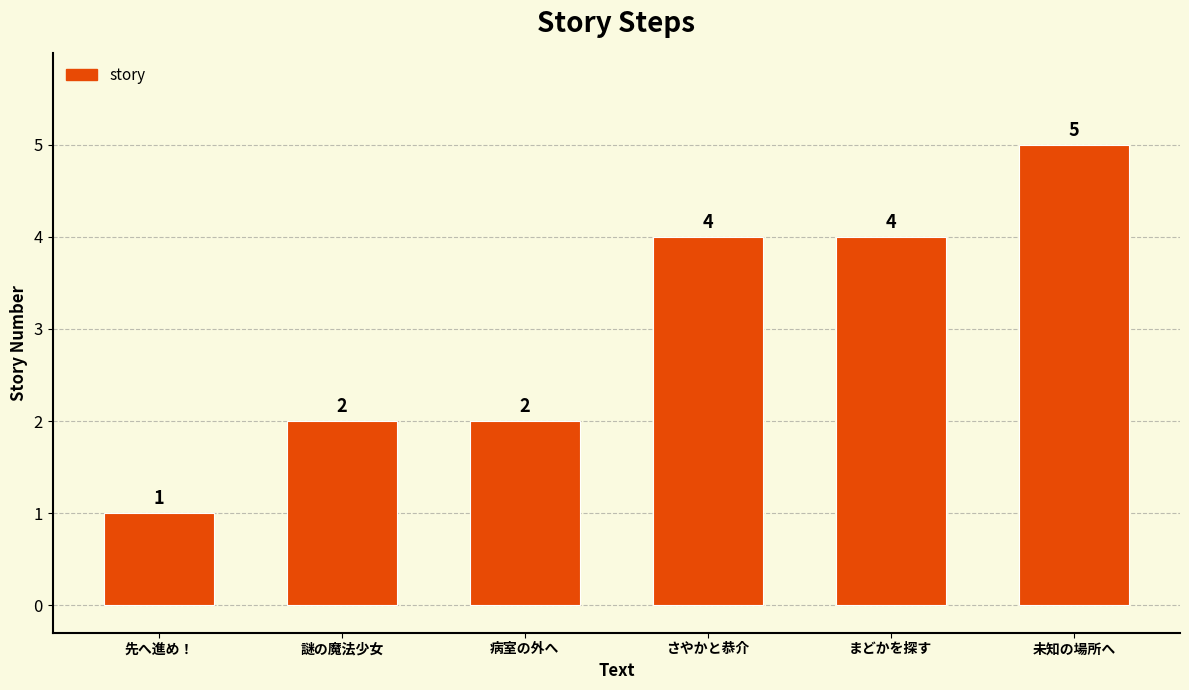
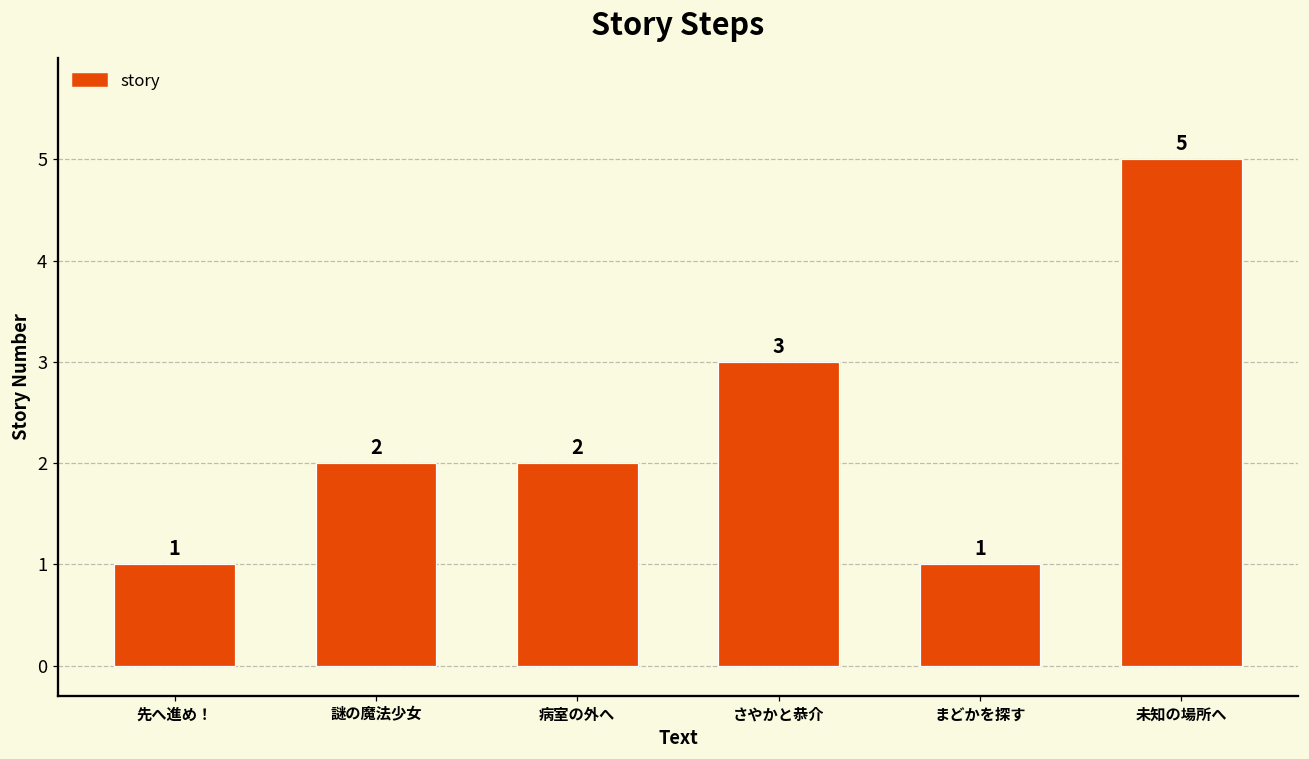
  {
    "先へ進め！": 1,
    "謎の魔法少女": 2,
    "病室の外へ": 2,
-   "さやかと恭介": 4,
-   "まどかを探す": 4,
+   "さやかと恭介": 3,
+   "まどかを探す": 1,
    "未知の場所へ": 5
  }
